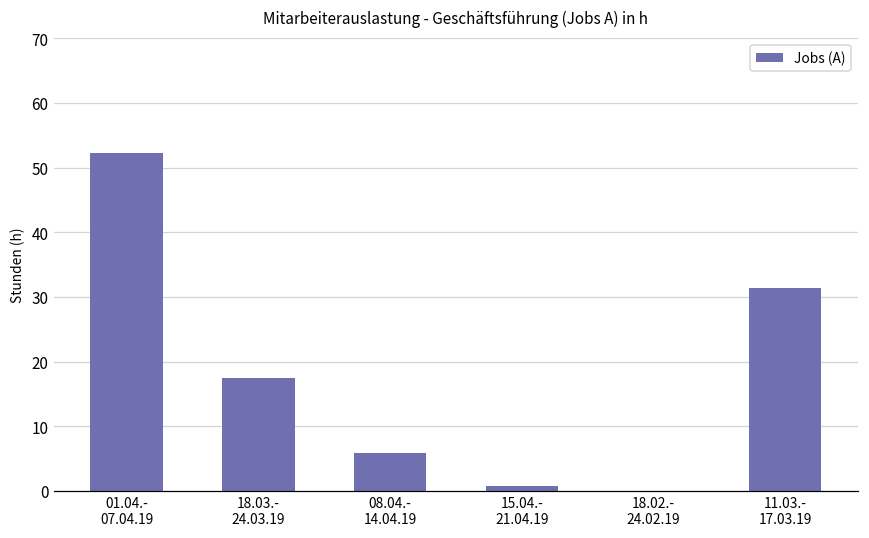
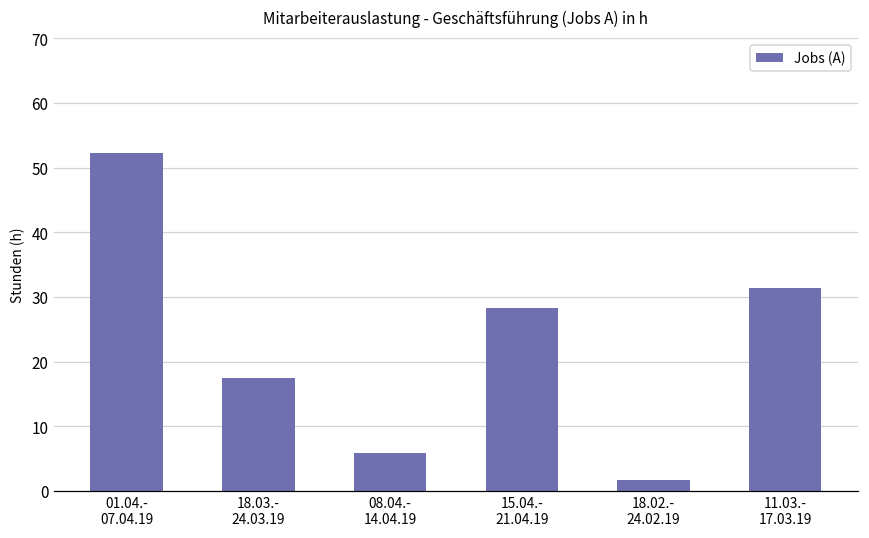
  {
    "01.04.- 07.04.19": 52,
    "18.03.- 24.03.19": 18,
    "08.04.- 14.04.19": 6,
-   "15.04.- 21.04.19": 1,
-   "18.02.- 24.02.19": 0,
+   "15.04.- 21.04.19": 28,
+   "18.02.- 24.02.19": 2,
    "11.03.- 17.03.19": 31
  }
